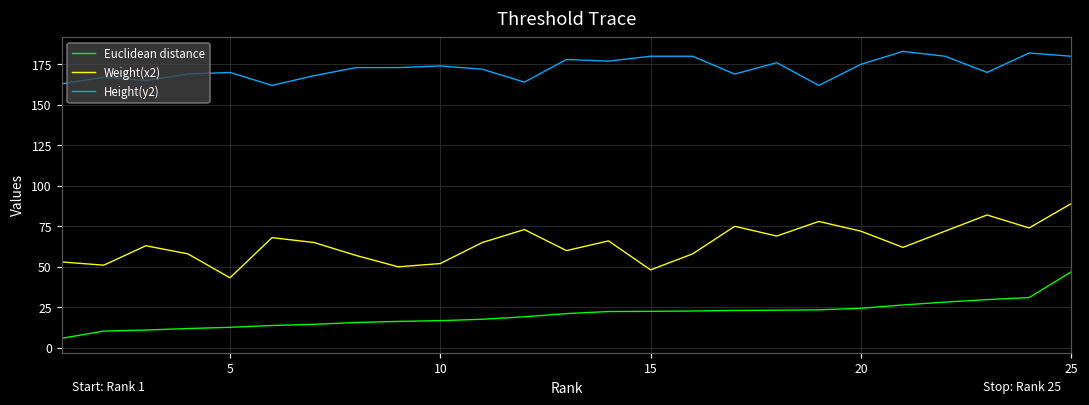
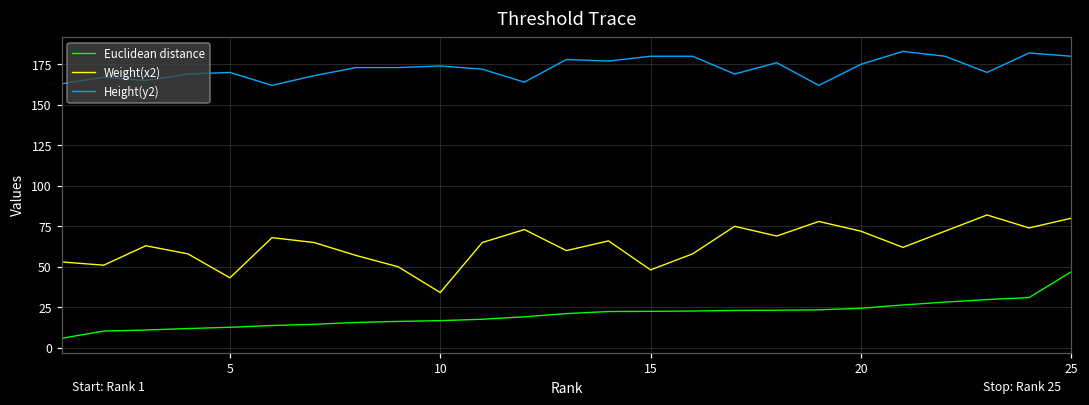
  {
    "Euclidean distance": {
      "5": 13,
      "10": 17,
      "15": 23,
      "20": 24,
      "25": 47
    },
    "Weight(x2)": {
      "5": 43,
-     "10": 52,
+     "10": 34,
      "15": 48,
      "20": 72,
-     "25": 89
+     "25": 80
    },
    "Height(y2)": {
      "5": 170,
      "10": 174,
      "15": 180,
      "20": 175,
      "25": 180
    }
  }
